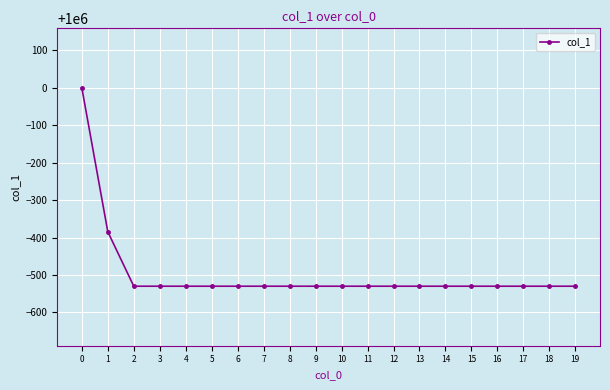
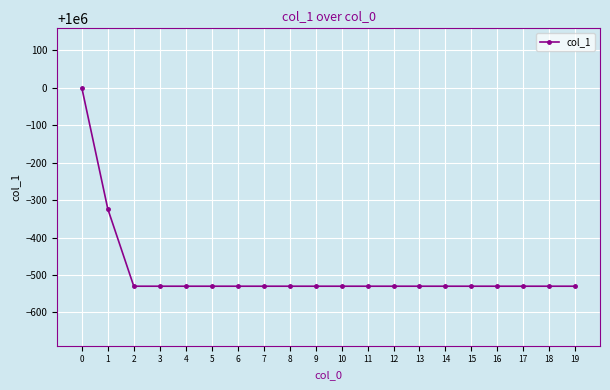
  {
    "0": 1000000,
-   "1": 999620,
+   "1": 999680,
    "2": 999470,
    "3": 999470,
    "4": 999470,
    "5": 999470,
    "6": 999470,
    "7": 999470,
    "8": 999470,
    "9": 999470,
    "10": 999470,
    "11": 999470,
    "12": 999470,
    "13": 999470,
    "14": 999470,
    "15": 999470,
    "16": 999470,
    "17": 999470,
    "18": 999470,
    "19": 999470
  }
